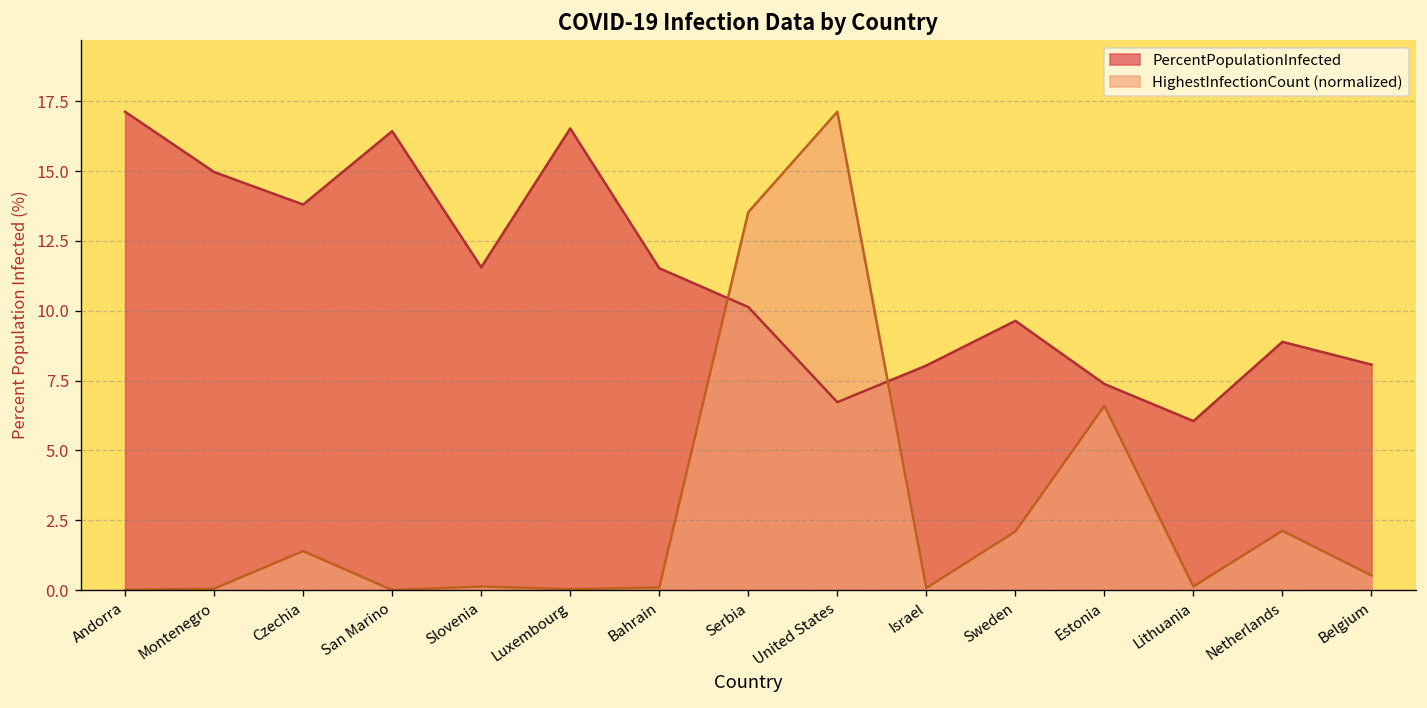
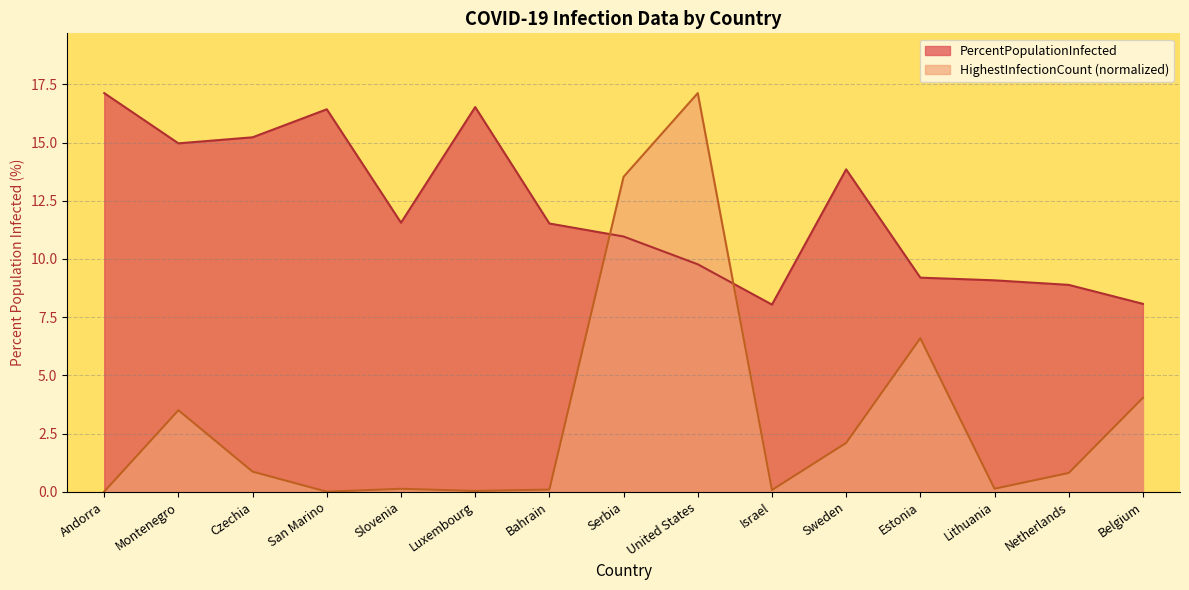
  {
    "PercentPopulationInfected": {
      "Andorra": 17.1,
      "Montenegro": 15.0,
-     "Czechia": 13.8,
+     "Czechia": 15.2,
      "San Marino": 16.4,
      "Slovenia": 11.6,
      "Luxembourg": 16.5,
      "Bahrain": 11.5,
-     "Serbia": 10.1,
-     "United States": 6.7,
+     "Serbia": 11.0,
+     "United States": 9.8,
      "Israel": 8.0,
-     "Sweden": 9.6,
-     "Estonia": 7.4,
-     "Lithuania": 6.1,
+     "Sweden": 13.8,
+     "Estonia": 9.2,
+     "Lithuania": 9.1,
      "Netherlands": 8.9,
      "Belgium": 8.1
    },
    "HighestInfectionCount (normalized)": {
      "Andorra": 0.0,
-     "Montenegro": 0.1,
-     "Czechia": 1.4,
+     "Montenegro": 3.5,
+     "Czechia": 0.9,
      "San Marino": 0.0,
      "Slovenia": 0.1,
      "Luxembourg": 0.0,
      "Bahrain": 0.1,
      "Serbia": 13.5,
      "United States": 17.1,
      "Israel": 0.1,
      "Sweden": 2.1,
      "Estonia": 6.6,
      "Lithuania": 0.1,
-     "Netherlands": 2.1,
-     "Belgium": 0.5
+     "Netherlands": 0.8,
+     "Belgium": 4.0
    }
  }
